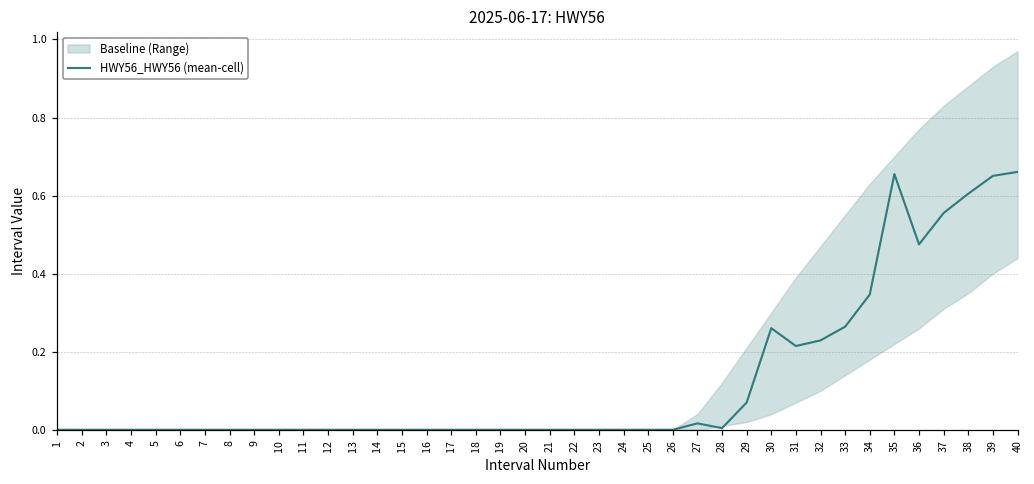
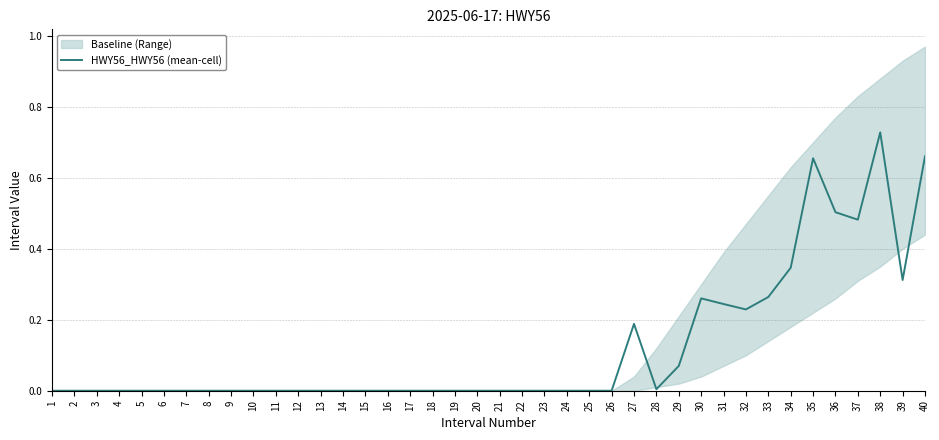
  {
    "HWY56_HWY56 (mean-cell)": {
-     "27": 0.02,
+     "27": 0.19,
      "28": 0.00,
      "29": 0.07,
      "30": 0.26,
-     "31": 0.21,
+     "31": 0.24,
      "32": 0.23,
      "33": 0.26,
      "34": 0.35,
      "35": 0.66,
-     "36": 0.48,
-     "37": 0.56,
-     "38": 0.60,
-     "39": 0.65,
+     "36": 0.50,
+     "37": 0.48,
+     "38": 0.73,
+     "39": 0.31,
      "40": 0.66
    }
  }
